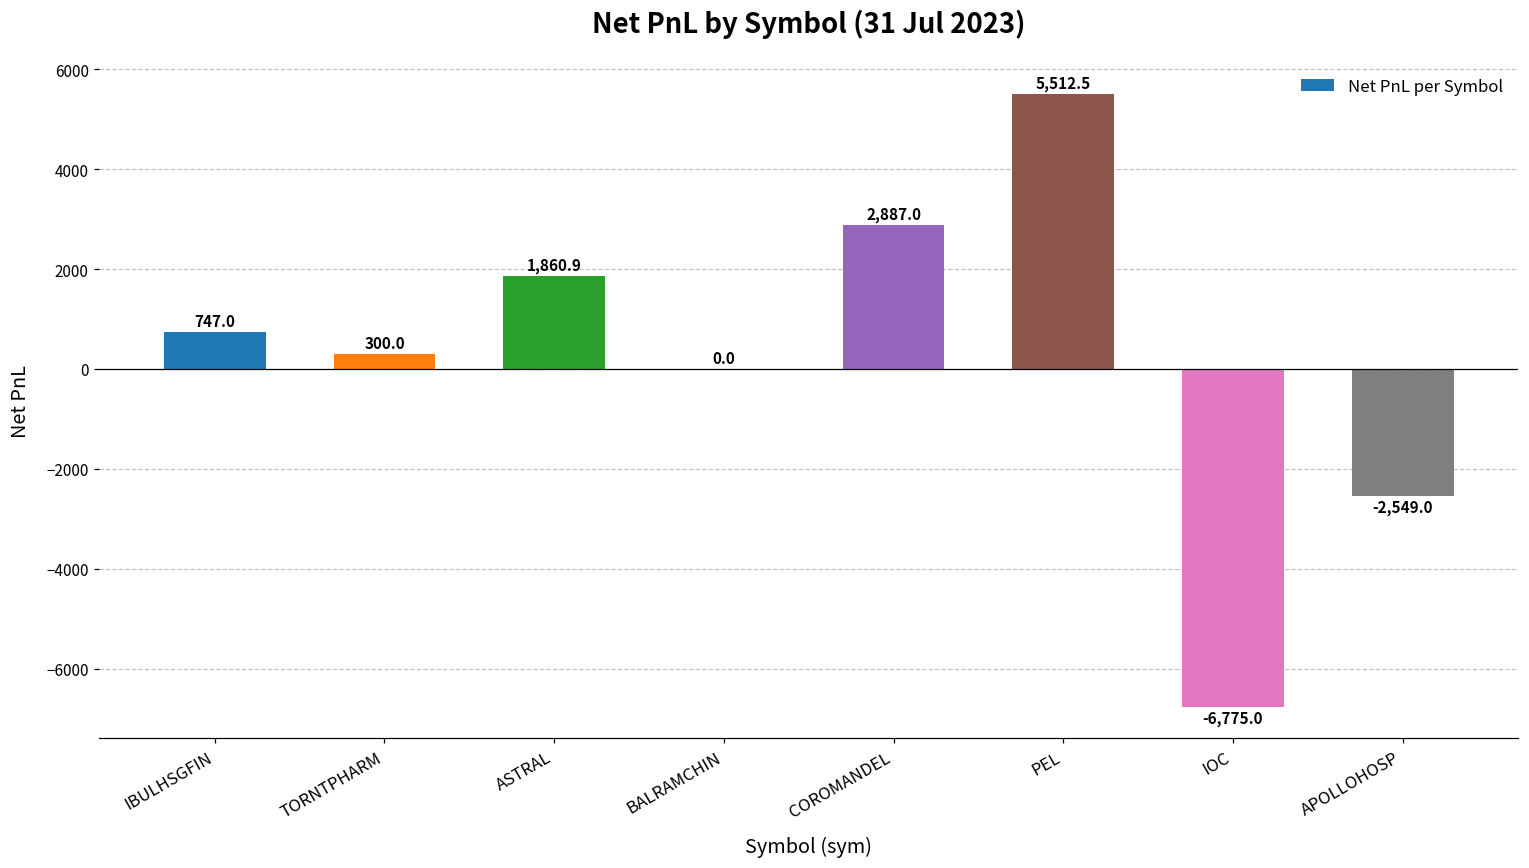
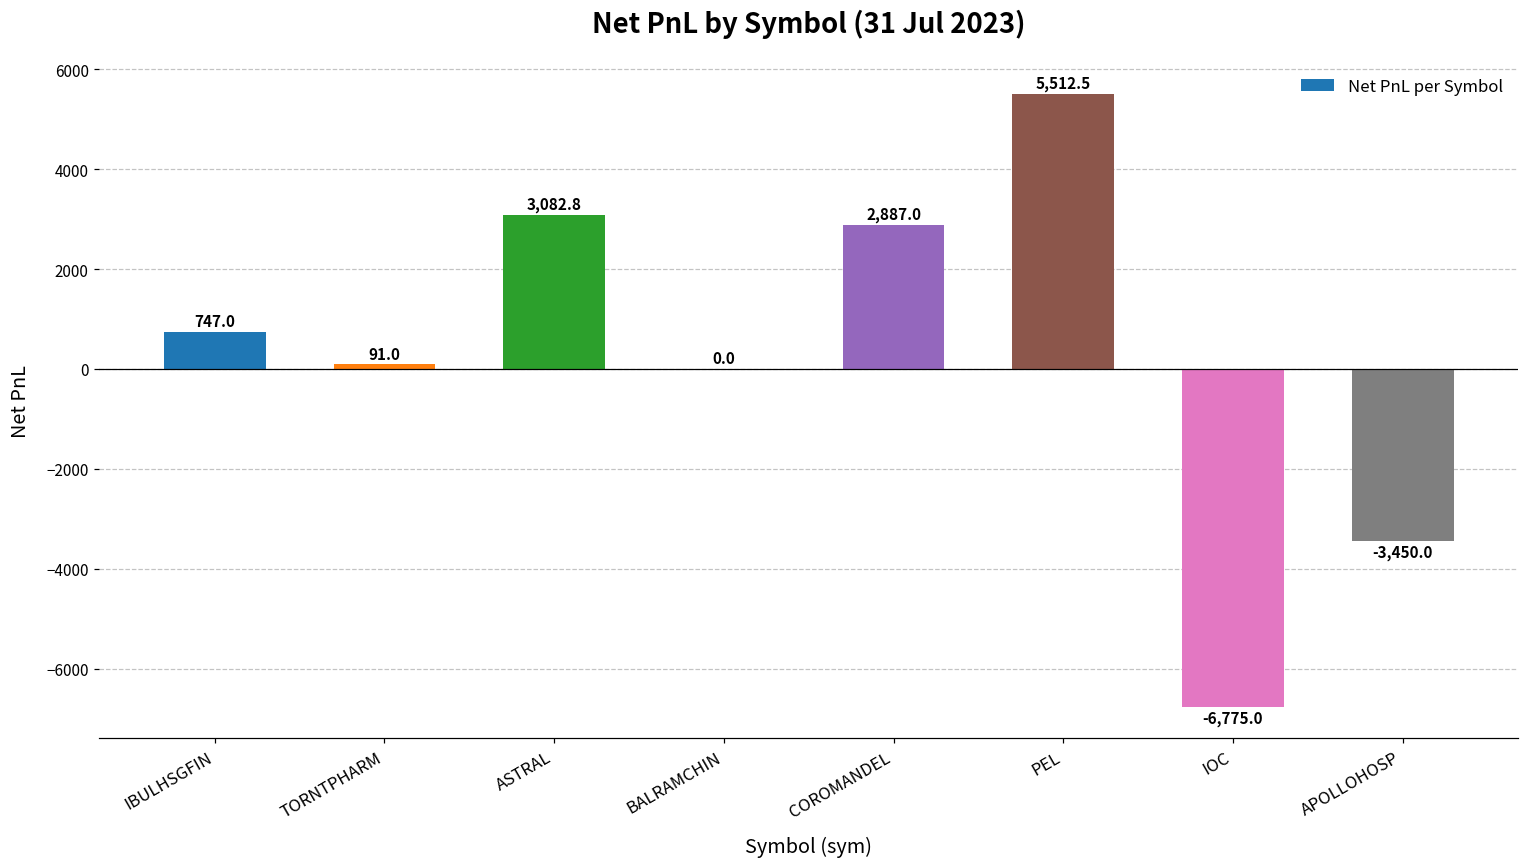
  {
    "IBULHSGFIN": "747.0",
-   "TORNTPHARM": "300.0",
-   "ASTRAL": "1,860.9",
+   "TORNTPHARM": "91.0",
+   "ASTRAL": "3,082.8",
    "BALRAMCHIN": "0.0",
    "COROMANDEL": "2,887.0",
    "PEL": "5,512.5",
    "IOC": "-6,775.0",
-   "APOLLOHOSP": "-2,549.0"
+   "APOLLOHOSP": "-3,450.0"
  }
